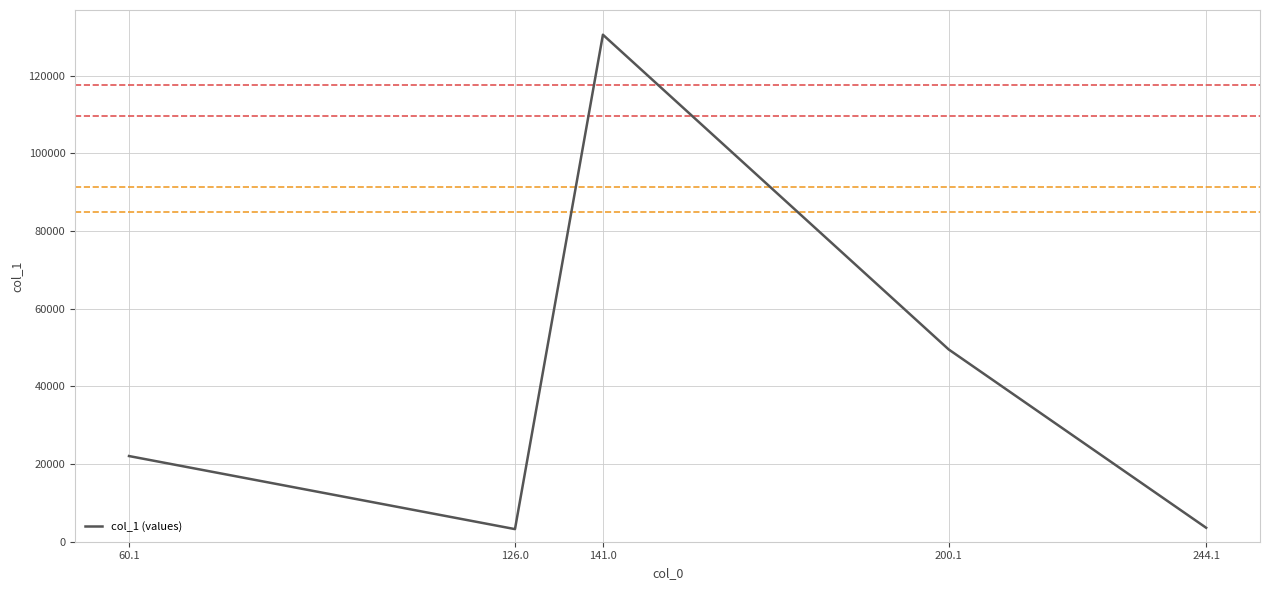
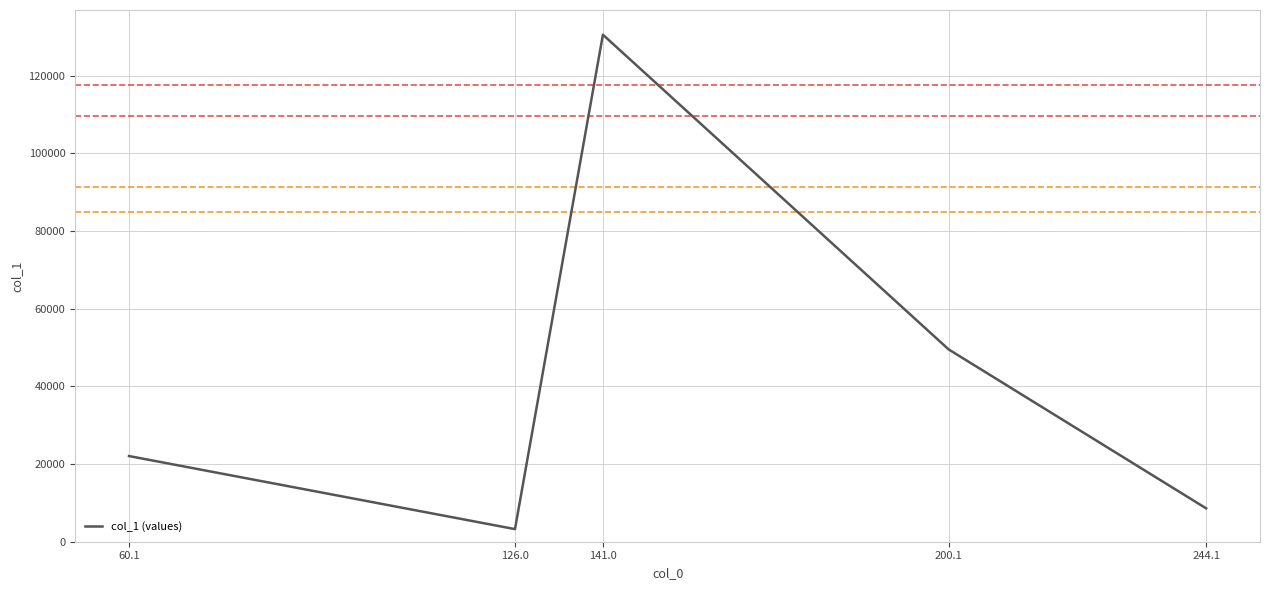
  {
    "60.1": 22000,
    "126.0": 3000,
    "141.0": 131000,
    "200.1": 50000,
-   "244.1": 4000
+   "244.1": 9000
  }
